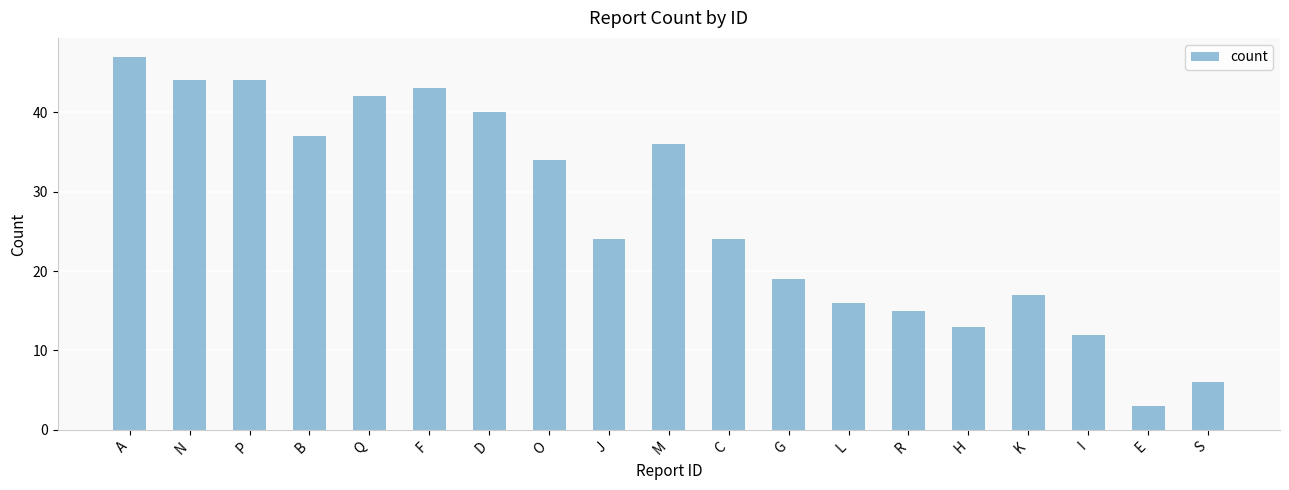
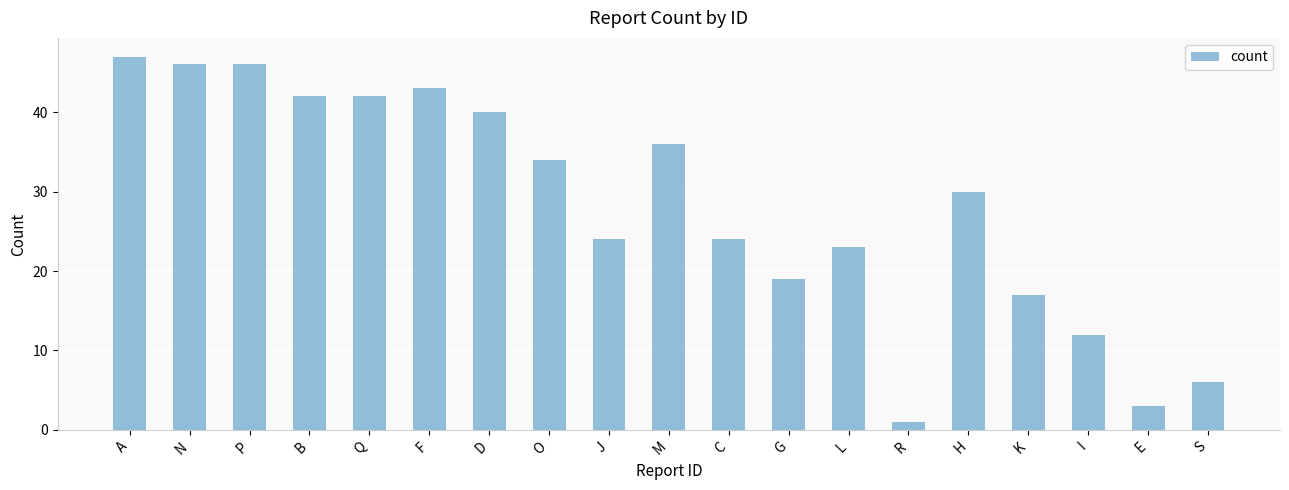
  {
    "A": 47,
-   "N": 44,
-   "P": 44,
-   "B": 37,
+   "N": 46,
+   "P": 46,
+   "B": 42,
    "Q": 42,
    "F": 43,
    "D": 40,
    "O": 34,
    "J": 24,
    "M": 36,
    "C": 24,
    "G": 19,
-   "L": 16,
-   "R": 15,
-   "H": 13,
+   "L": 23,
+   "R": 1,
+   "H": 30,
    "K": 17,
    "I": 12,
    "E": 3,
    "S": 6
  }
